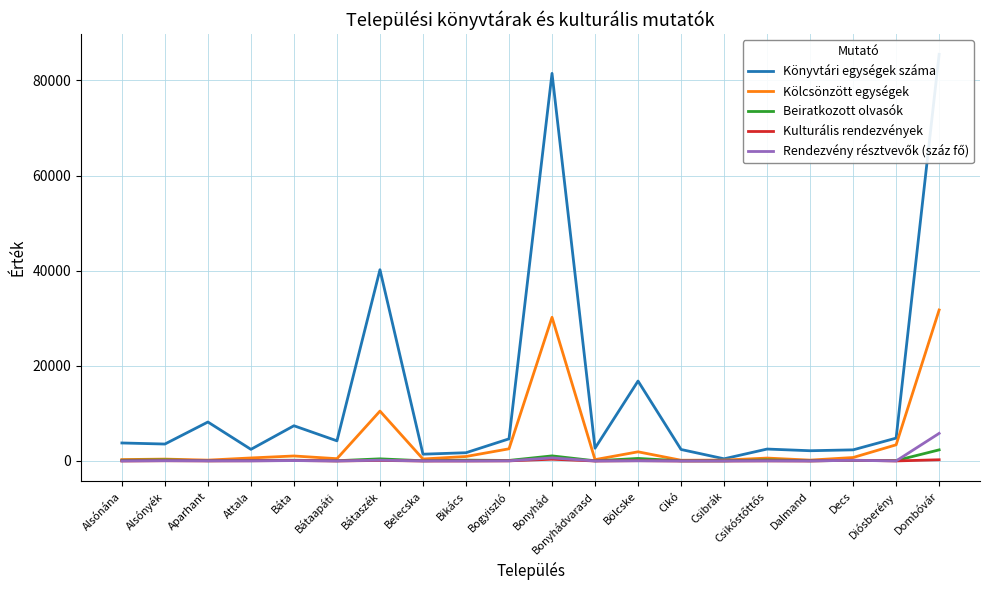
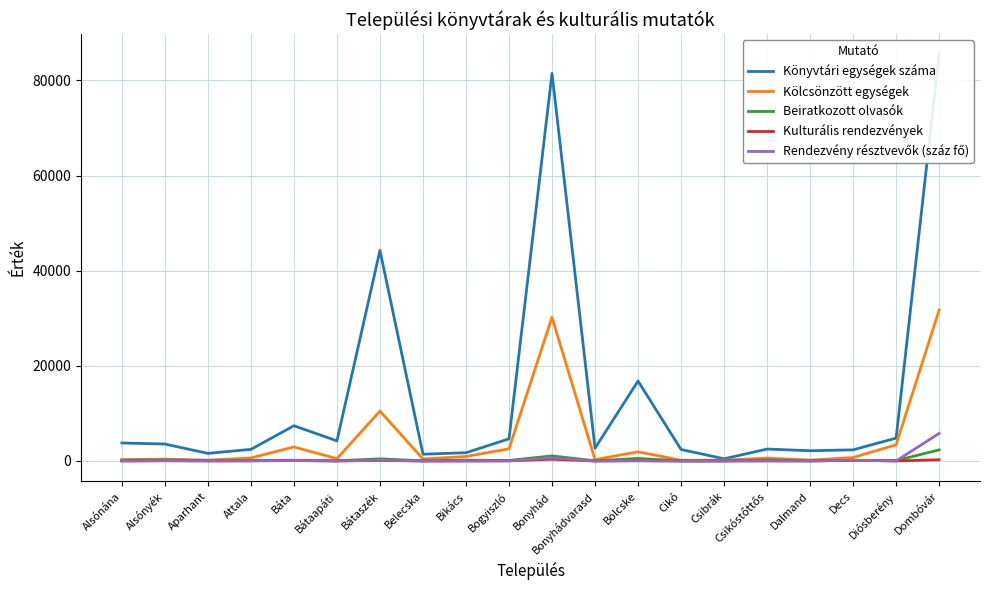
  {
    "Könyvtári egységek száma": {
      "Alsónána": 4000,
      "Alsónyék": 4000,
-     "Aparhant": 8000,
+     "Aparhant": 2000,
      "Attala": 2000,
      "Báta": 7000,
      "Bátaapáti": 4000,
-     "Bátaszék": 40000,
+     "Bátaszék": 44000,
      "Belecska": 1000,
      "Bikács": 2000,
      "Bogyiszló": 5000,
      "Bonyhád": 81000,
      "Bonyhádvarasd": 3000,
      "Bölcske": 17000,
      "Cikó": 2000,
      "Csikóstőttős": 3000,
      "Dalmand": 2000,
      "Decs": 2000,
      "Diósberény": 5000
    },
    "Kölcsönzött egységek": {
-     "Báta": 1000,
+     "Báta": 3000,
      "Bátaszék": 10000,
      "Bikács": 1000,
      "Bogyiszló": 3000,
      "Bonyhád": 30000,
      "Bölcske": 2000,
      "Decs": 1000,
      "Diósberény": 3000,
      "Dombóvár": 32000
    },
    "Beiratkozott olvasók": {
      "Dombóvár": 2000
    },
    "Kulturális rendezvények": {
      "Dombóvár": 0
    },
    "Rendezvény résztvevők (száz fő)": {
      "Dombóvár": 6000
    }
  }
